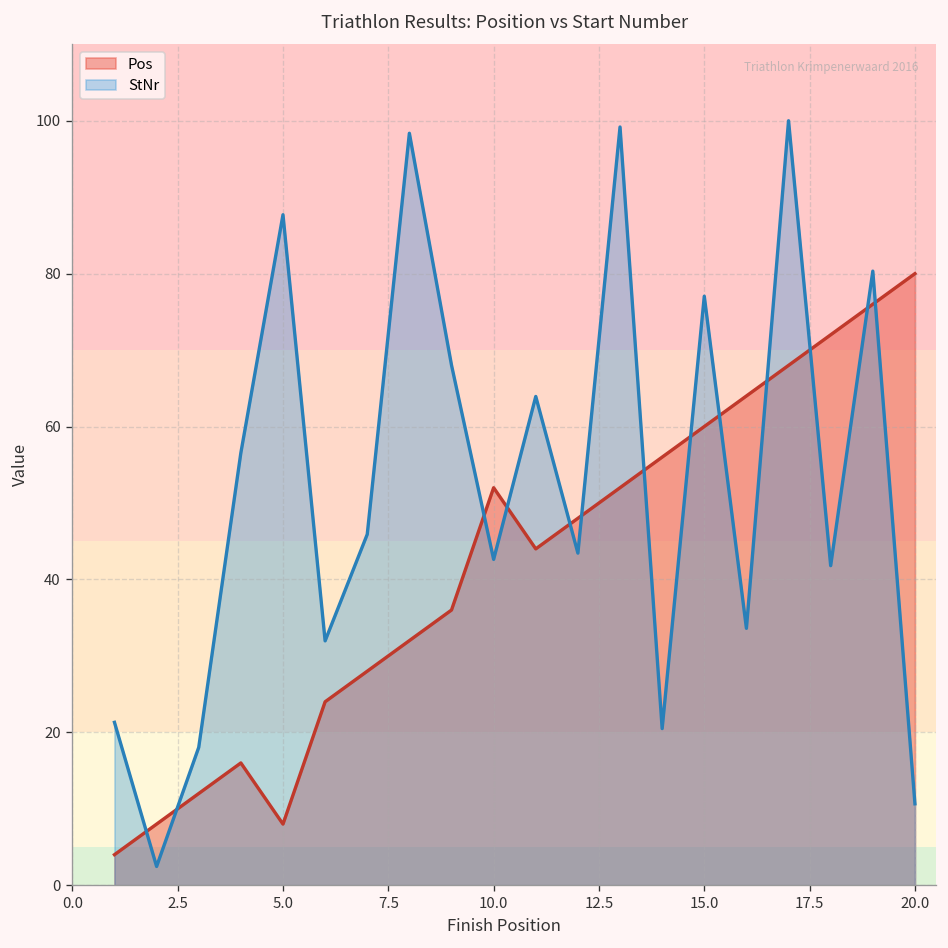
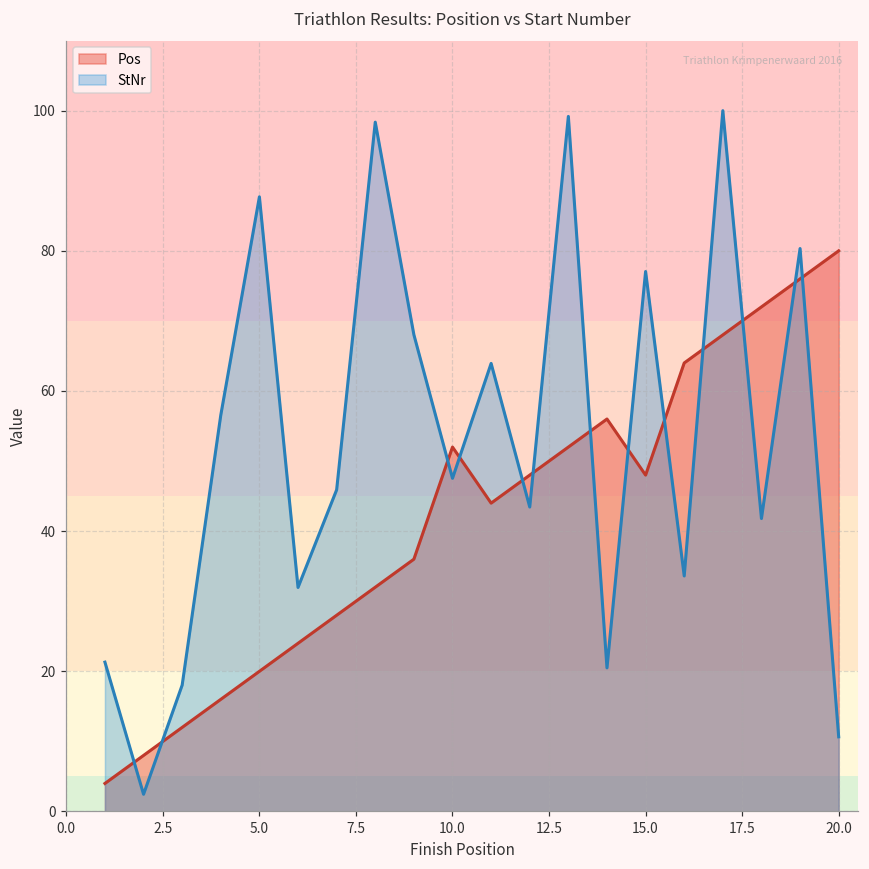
  {
    "Pos": {
-     "5.0": 8,
+     "5.0": 20,
      "10.0": 52,
-     "15.0": 60,
+     "15.0": 48,
      "20.0": 80
    },
    "StNr": {
      "5.0": 88,
-     "10.0": 43,
+     "10.0": 48,
      "15.0": 77,
      "20.0": 11
    }
  }
